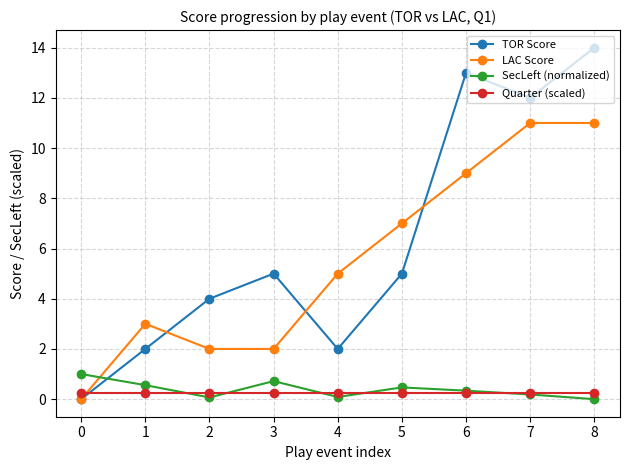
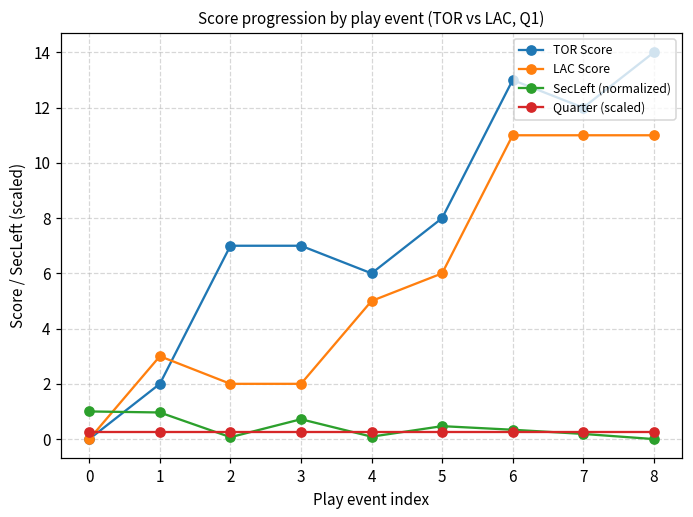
  {
    "TOR Score": {
      "1": 2,
-     "2": 4,
-     "3": 5,
-     "4": 2,
-     "5": 5,
+     "2": 7,
+     "3": 7,
+     "4": 6,
+     "5": 8,
      "6": 13
    },
    "LAC Score": {
      "1": 3,
      "2": 2,
      "3": 2,
      "4": 5,
-     "5": 7,
-     "6": 9,
+     "5": 6,
+     "6": 11,
      "7": 11,
      "8": 11
    },
    "SecLeft (normalized)": {
      "0": 1.0,
-     "1": 0.6,
+     "1": 1.0,
      "2": 0.1,
      "3": 0.7,
      "4": 0.1,
      "5": 0.5,
      "8": 0.0
    },
    "Quarter (scaled)": {
      "0": 0.3,
      "1": 0.3,
      "2": 0.3,
      "3": 0.3,
      "4": 0.3,
      "5": 0.3,
      "8": 0.3
    }
  }
